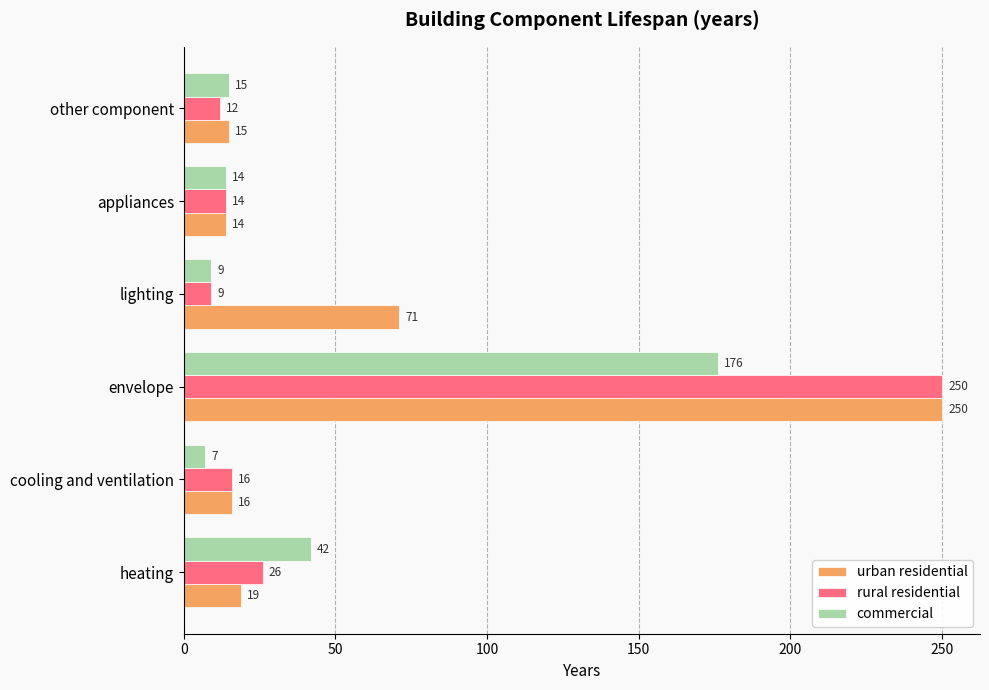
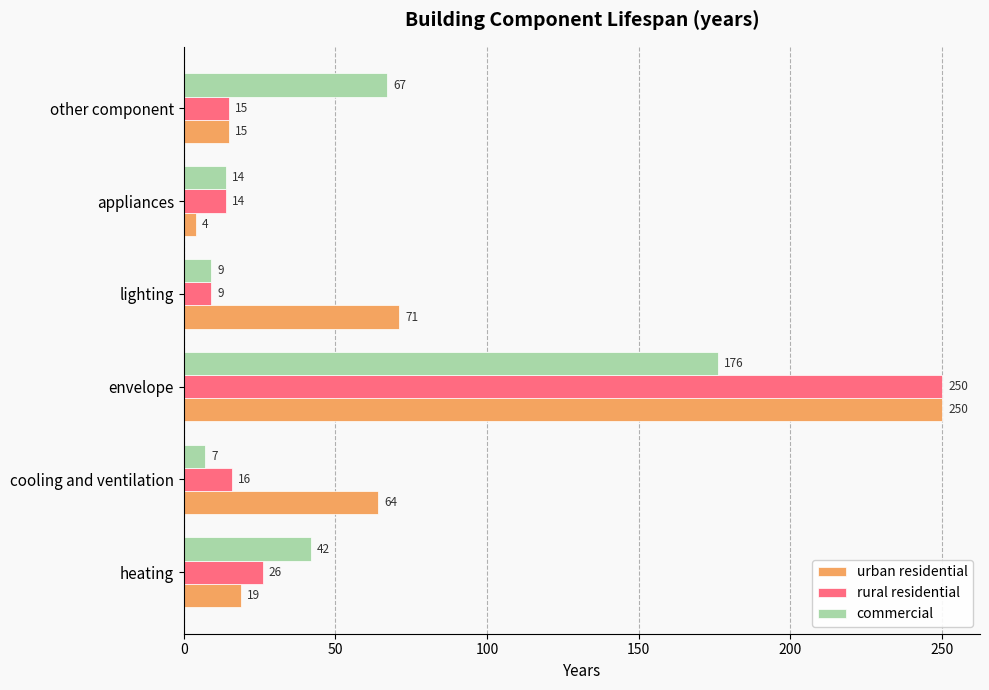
  {
    "urban residential": {
      "other component": 15,
-     "appliances": 14,
+     "appliances": 4,
      "lighting": 71,
      "envelope": 250,
-     "cooling and ventilation": 16,
+     "cooling and ventilation": 64,
      "heating": 19
    },
    "rural residential": {
-     "other component": 12,
+     "other component": 15,
      "appliances": 14,
      "lighting": 9,
      "envelope": 250,
      "cooling and ventilation": 16,
      "heating": 26
    },
    "commercial": {
-     "other component": 15,
+     "other component": 67,
      "appliances": 14,
      "lighting": 9,
      "envelope": 176,
      "cooling and ventilation": 7,
      "heating": 42
    }
  }
